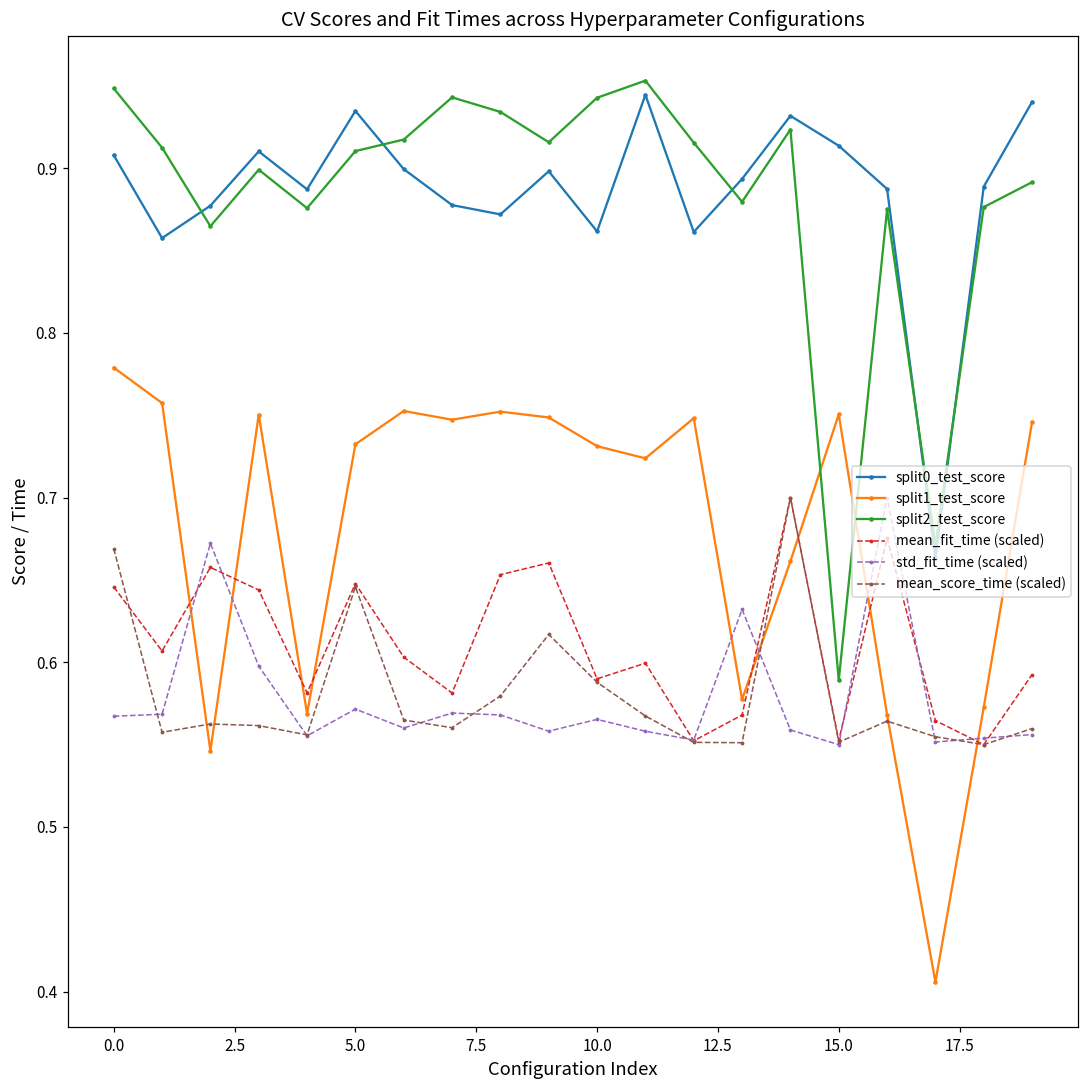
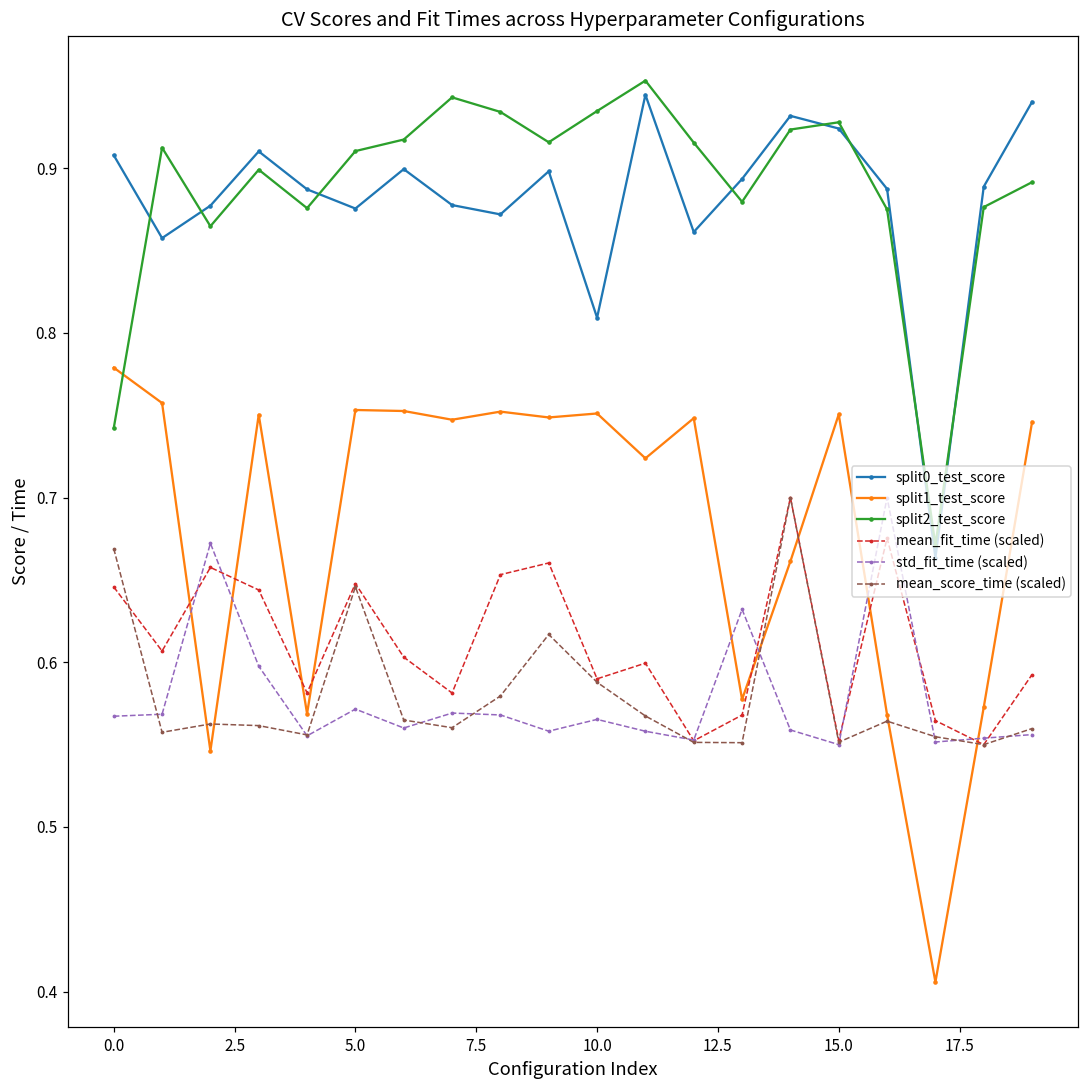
  {
    "split0_test_score": {
      "0.0": 0.908,
-     "5.0": 0.935,
-     "10.0": 0.862,
-     "15.0": 0.914
+     "5.0": 0.875,
+     "10.0": 0.809,
+     "15.0": 0.924
    },
    "split1_test_score": {
      "0.0": 0.779,
-     "5.0": 0.732,
-     "10.0": 0.731,
+     "5.0": 0.753,
+     "10.0": 0.751,
      "15.0": 0.750
    },
    "split2_test_score": {
-     "0.0": 0.948,
+     "0.0": 0.742,
      "5.0": 0.910,
-     "10.0": 0.943,
-     "15.0": 0.589
+     "10.0": 0.935,
+     "15.0": 0.928
    },
    "mean_fit_time (scaled)": {
      "0.0": 0.646,
      "5.0": 0.648,
      "10.0": 0.590
    },
    "std_fit_time (scaled)": {
      "0.0": 0.567,
      "5.0": 0.572,
      "10.0": 0.565
    },
    "mean_score_time (scaled)": {
      "0.0": 0.669,
      "5.0": 0.646,
      "10.0": 0.588
    }
  }
